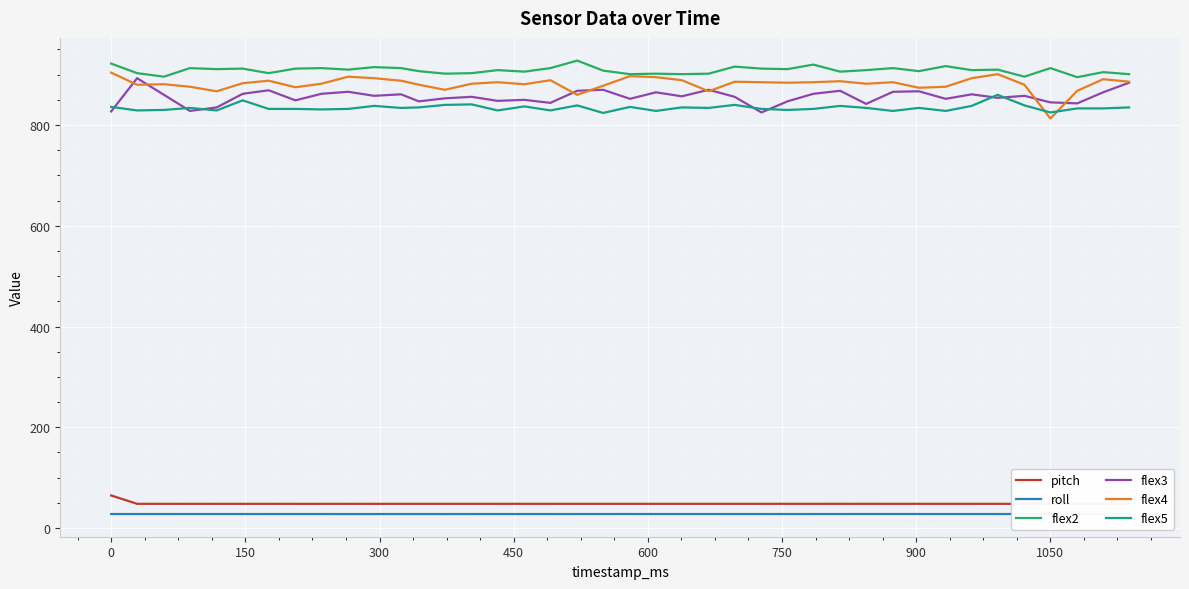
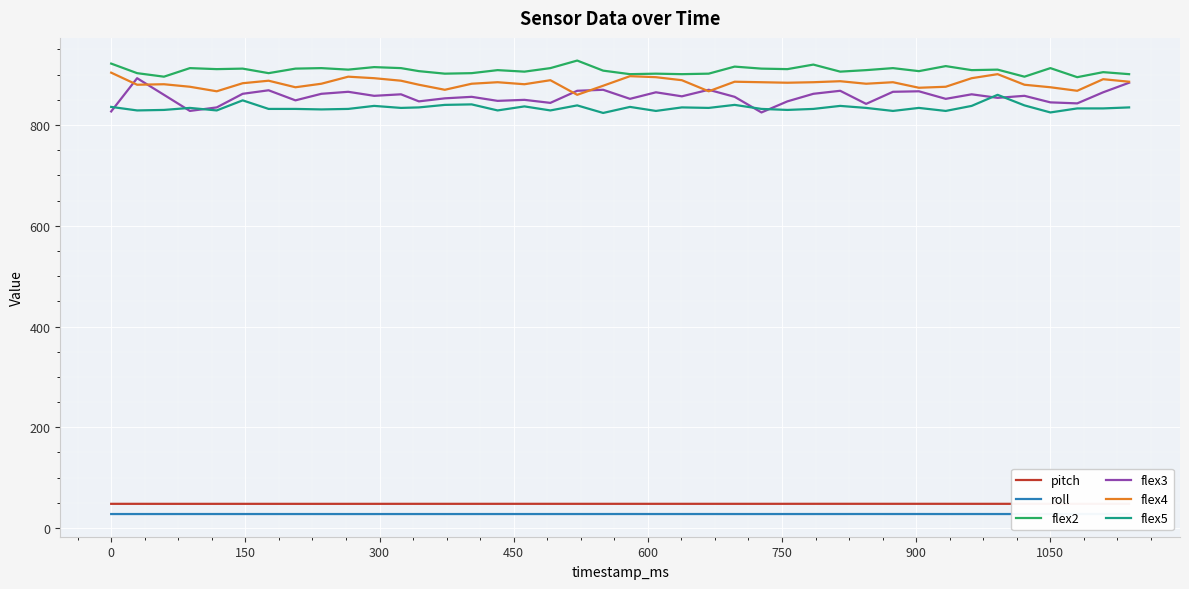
  {
    "pitch": {
-     "0": 60
+     "0": 50
    },
    "roll": {
      "0": 30
    },
    "flex3": {
      "0": 830,
      "1050": 850
    },
    "flex4": {
      "0": 900,
-     "1050": 810
+     "1050": 880
    }
  }
